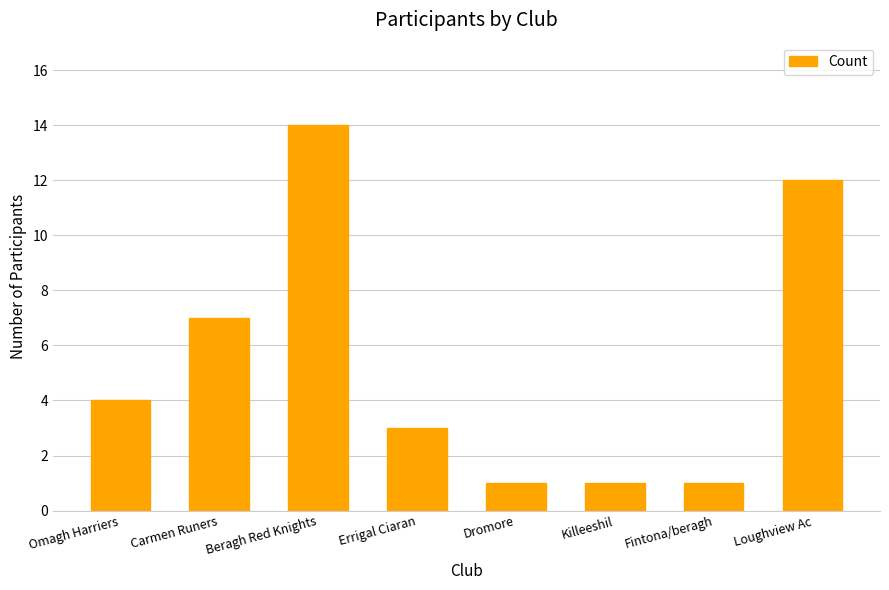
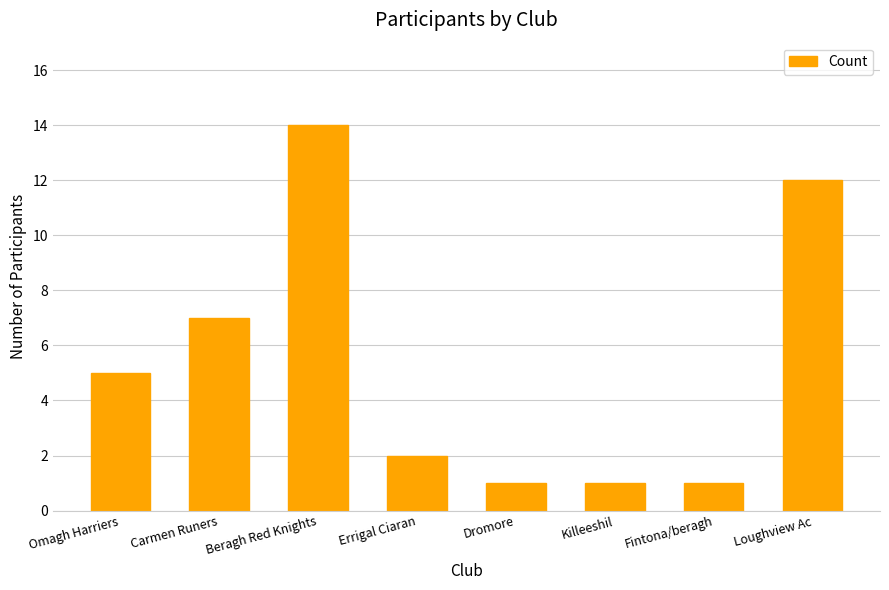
  {
-   "Omagh Harriers": 4,
+   "Omagh Harriers": 5,
    "Carmen Runers": 7,
    "Beragh Red Knights": 14,
-   "Errigal Ciaran": 3,
+   "Errigal Ciaran": 2,
    "Dromore": 1,
    "Killeeshil": 1,
    "Fintona/beragh": 1,
    "Loughview Ac": 12
  }
